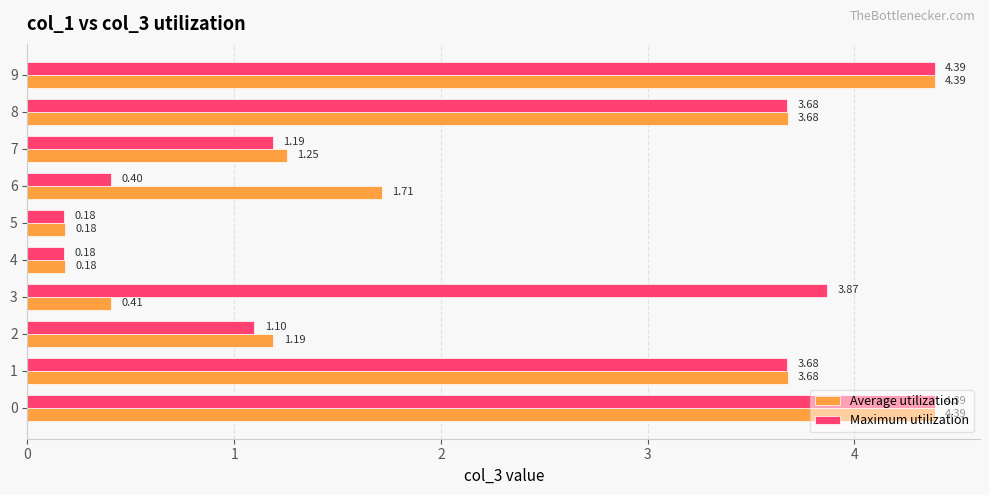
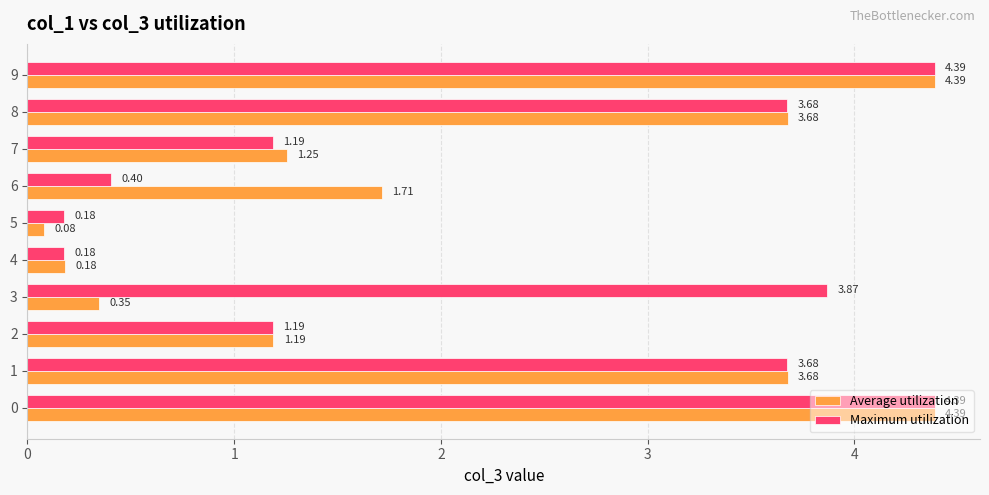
  {
    "Average utilization": {
      "9": 4.39,
      "8": 3.68,
      "7": 1.25,
      "6": 1.71,
-     "5": 0.18,
+     "5": 0.08,
      "4": 0.18,
-     "3": 0.41,
+     "3": 0.35,
      "2": 1.19,
      "1": 3.68
    },
    "Maximum utilization": {
      "9": 4.39,
      "8": 3.68,
      "7": 1.19,
      "6": 0.40,
      "5": 0.18,
      "4": 0.18,
      "3": 3.87,
-     "2": 1.10,
+     "2": 1.19,
      "1": 3.68
    }
  }
